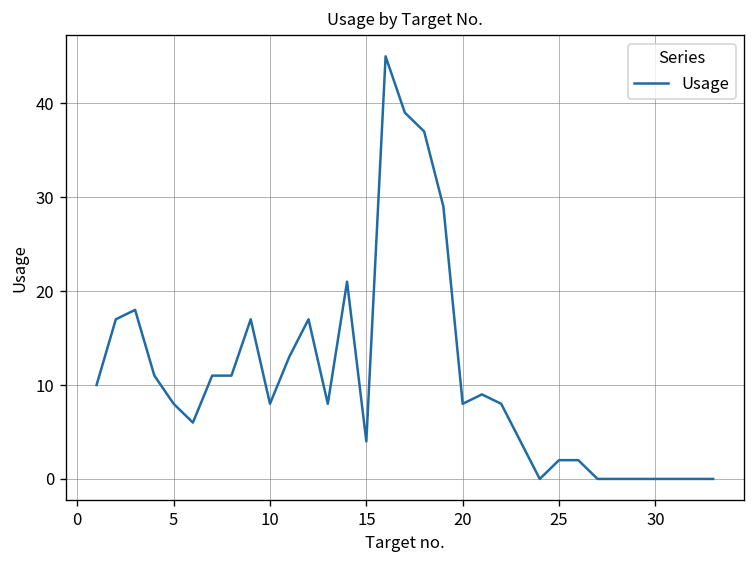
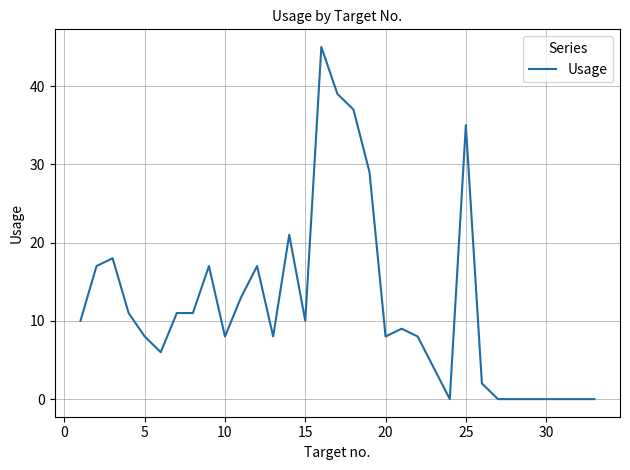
  {
    "5": 8,
    "10": 8,
-   "15": 4,
+   "15": 10,
    "20": 8,
-   "25": 2,
+   "25": 35,
    "30": 0
  }
